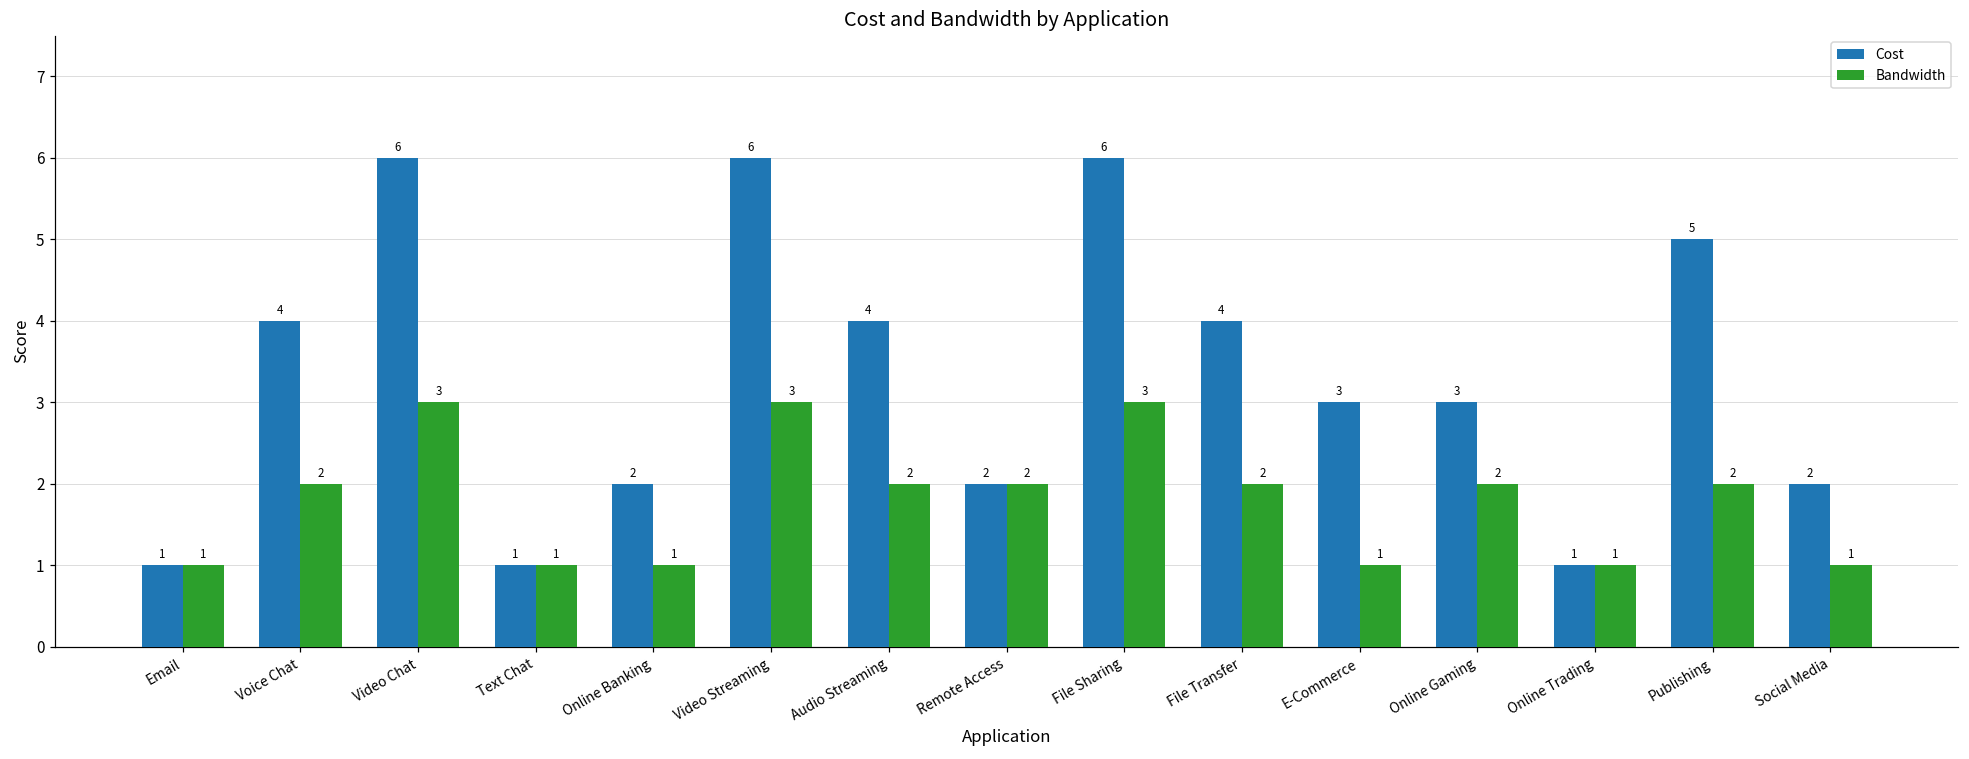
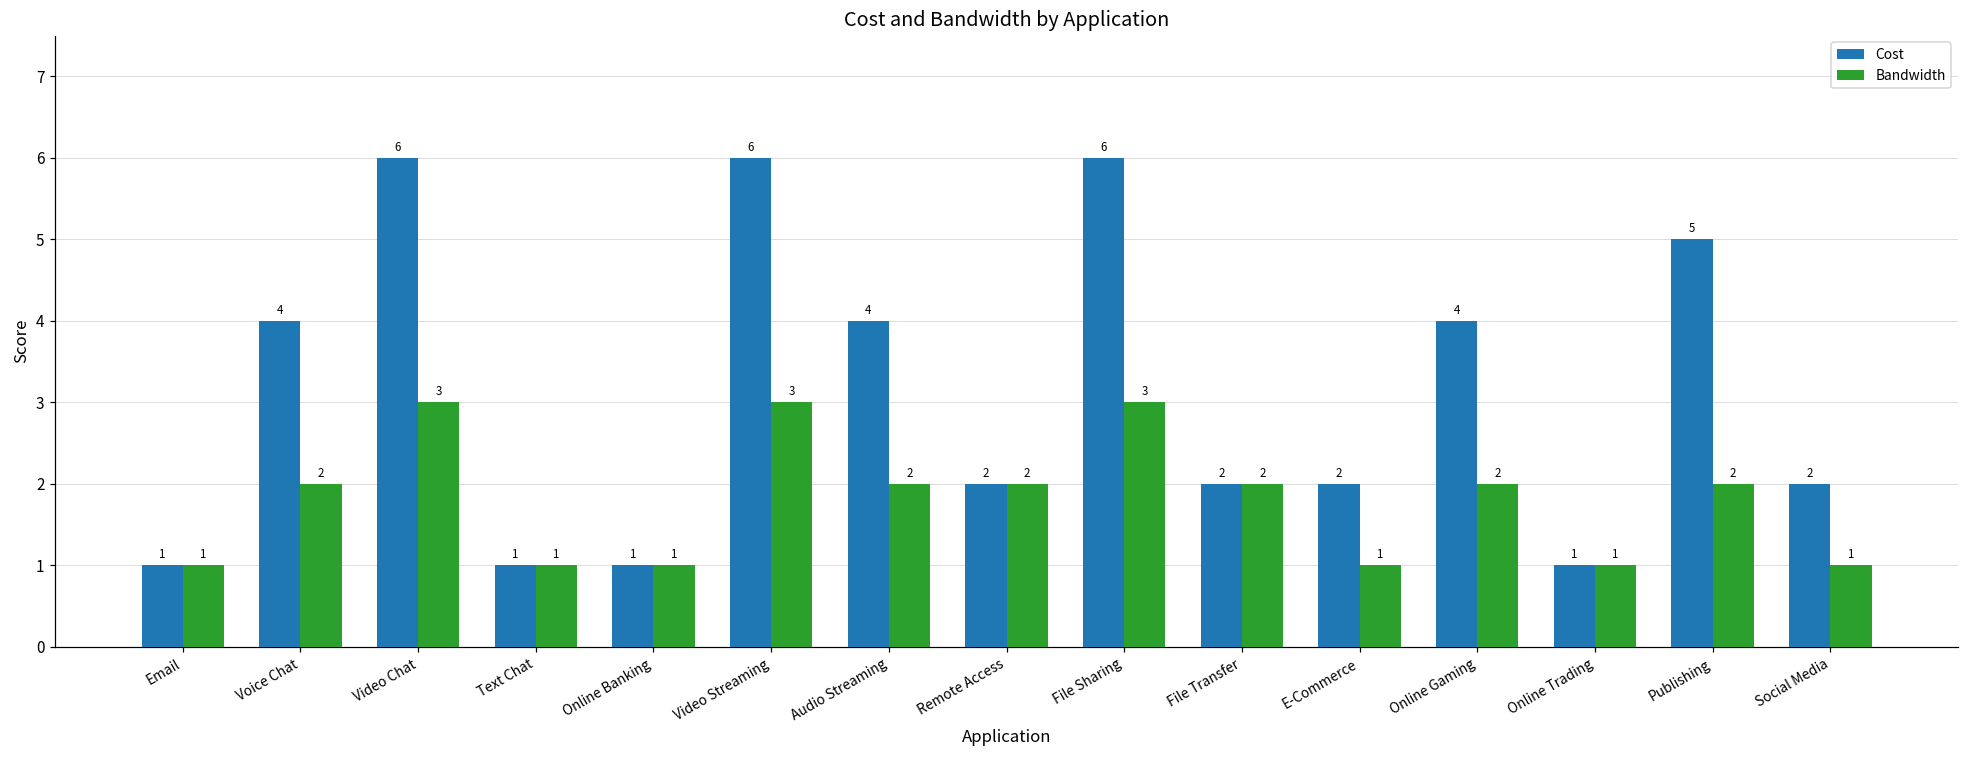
  {
    "Cost": {
      "Email": 1,
      "Voice Chat": 4,
      "Video Chat": 6,
      "Text Chat": 1,
-     "Online Banking": 2,
+     "Online Banking": 1,
      "Video Streaming": 6,
      "Audio Streaming": 4,
      "Remote Access": 2,
      "File Sharing": 6,
-     "File Transfer": 4,
-     "E-Commerce": 3,
-     "Online Gaming": 3,
+     "File Transfer": 2,
+     "E-Commerce": 2,
+     "Online Gaming": 4,
      "Online Trading": 1,
      "Publishing": 5,
      "Social Media": 2
    },
    "Bandwidth": {
      "Email": 1,
      "Voice Chat": 2,
      "Video Chat": 3,
      "Text Chat": 1,
      "Online Banking": 1,
      "Video Streaming": 3,
      "Audio Streaming": 2,
      "Remote Access": 2,
      "File Sharing": 3,
      "File Transfer": 2,
      "E-Commerce": 1,
      "Online Gaming": 2,
      "Online Trading": 1,
      "Publishing": 2,
      "Social Media": 1
    }
  }
